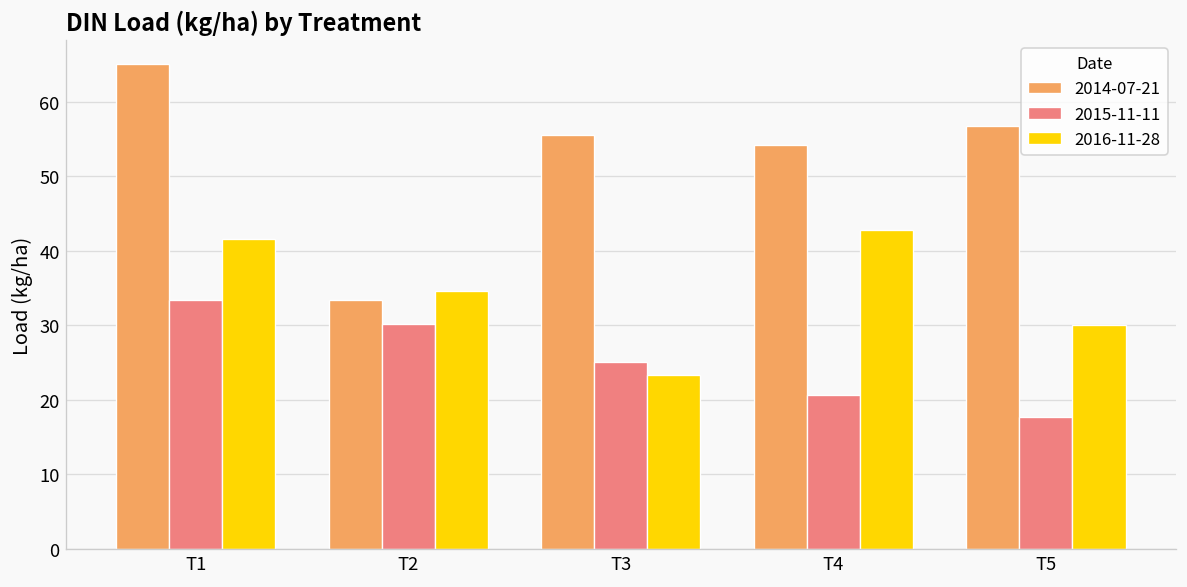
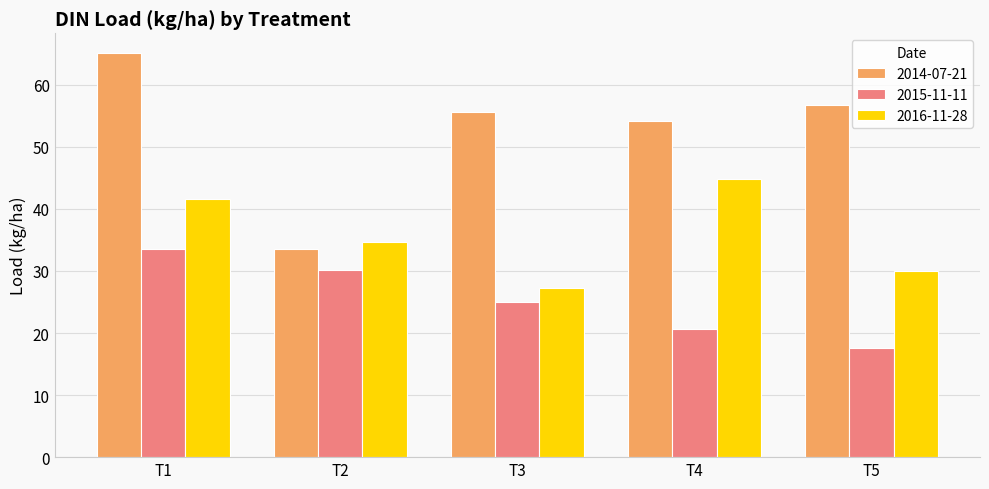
  {
    "2016-11-28": {
      "T1": 42,
      "T2": 35,
-     "T3": 23,
-     "T4": 43,
+     "T3": 27,
+     "T4": 45,
      "T5": 30
    }
  }
